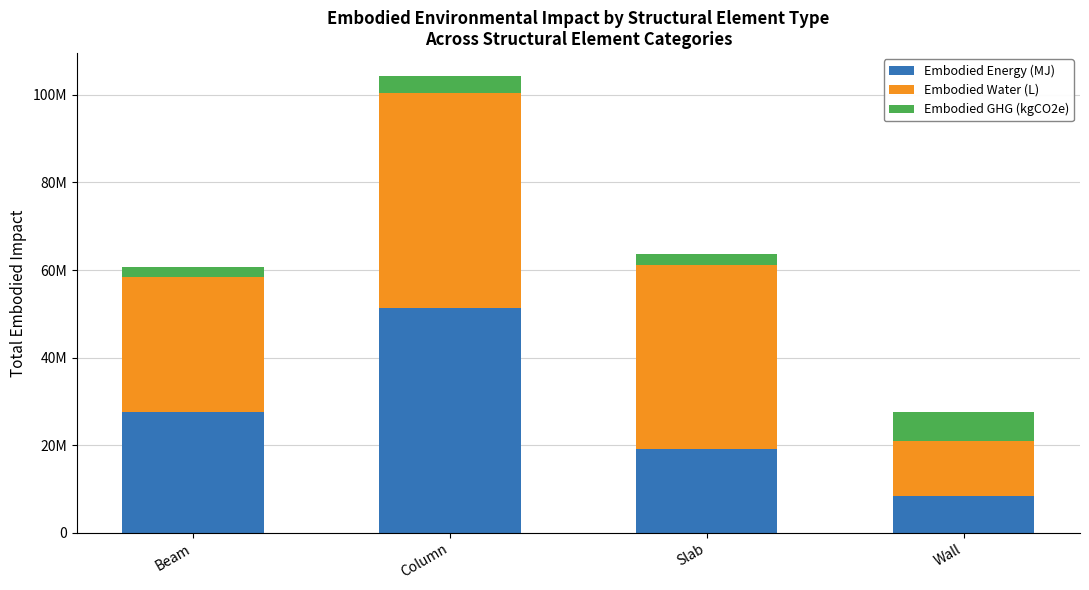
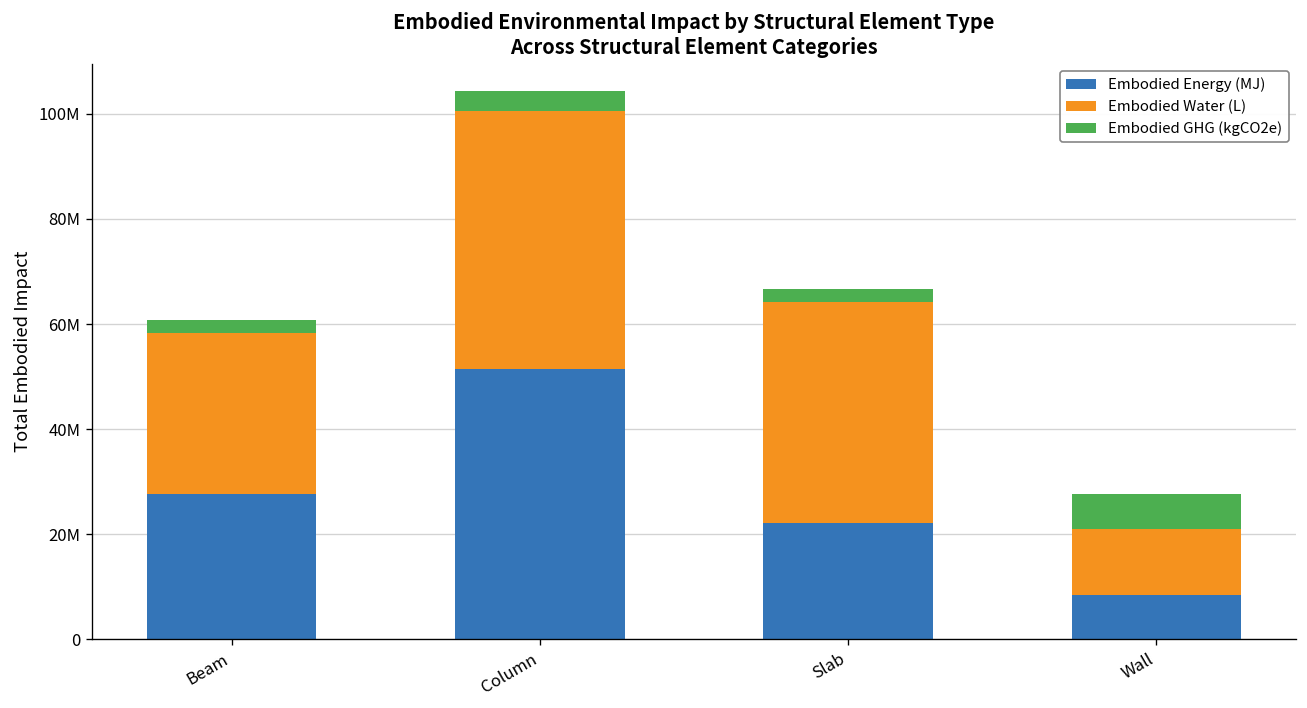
  {
    "Embodied Energy (MJ)": {
      "Beam": 28000000,
      "Column": 51000000,
-     "Slab": 19000000,
+     "Slab": 22000000,
      "Wall": 8000000
    },
    "Embodied Water (L)": {
      "Beam": 31000000,
      "Column": 49000000,
      "Slab": 42000000,
      "Wall": 13000000
    },
    "Embodied GHG (kgCO2e)": {
      "Beam": 2000000,
      "Column": 4000000,
      "Slab": 2000000,
      "Wall": 7000000
    }
  }
